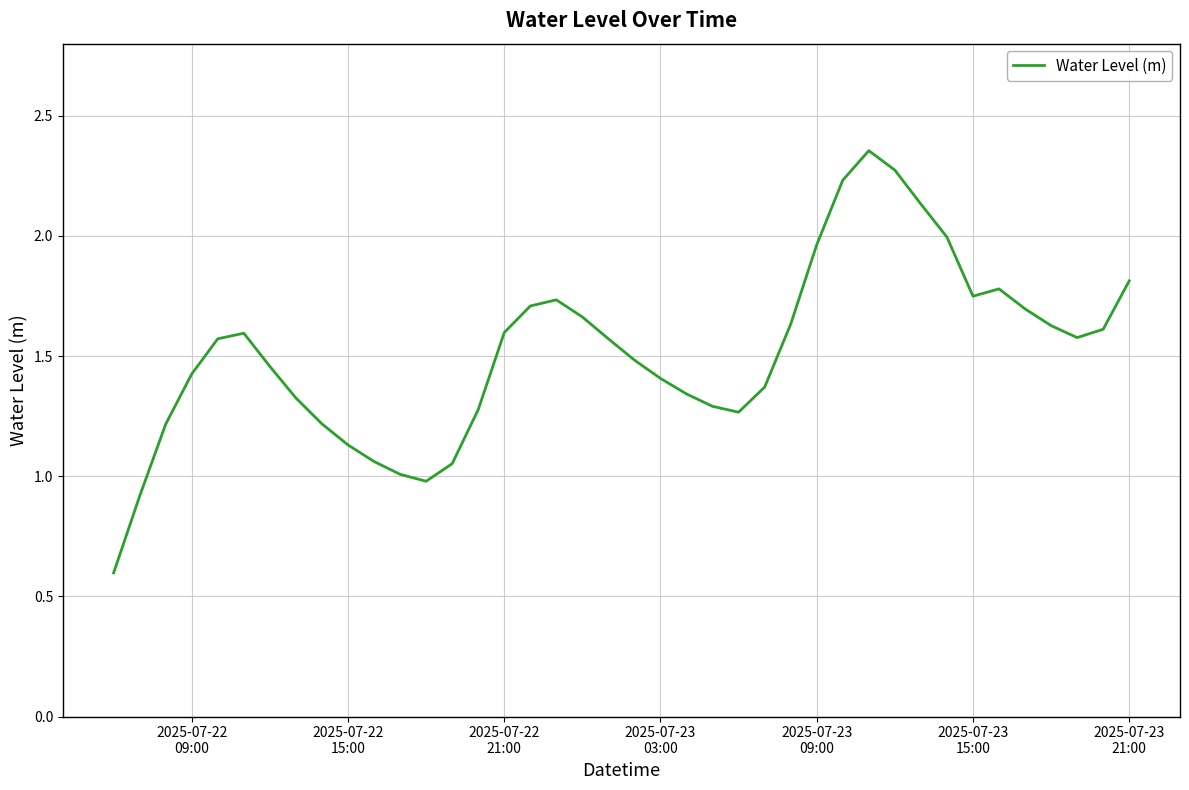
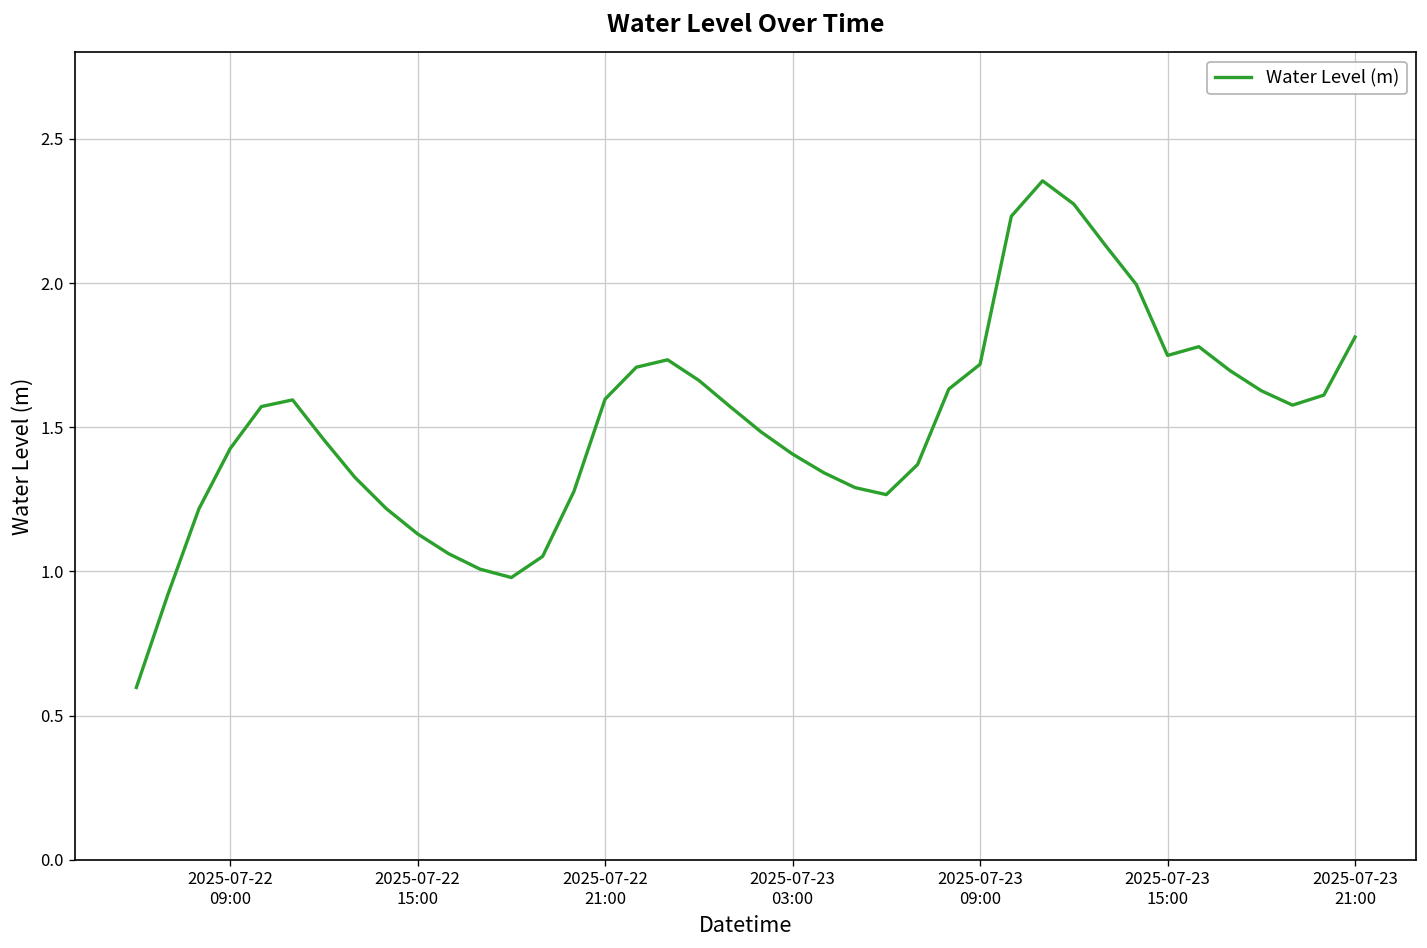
  {
    "2025-07-22 09:00": 1.43,
    "2025-07-22 15:00": 1.13,
    "2025-07-22 21:00": 1.60,
    "2025-07-23 03:00": 1.41,
-   "2025-07-23 09:00": 1.96,
+   "2025-07-23 09:00": 1.72,
    "2025-07-23 15:00": 1.75,
    "2025-07-23 21:00": 1.81
  }
